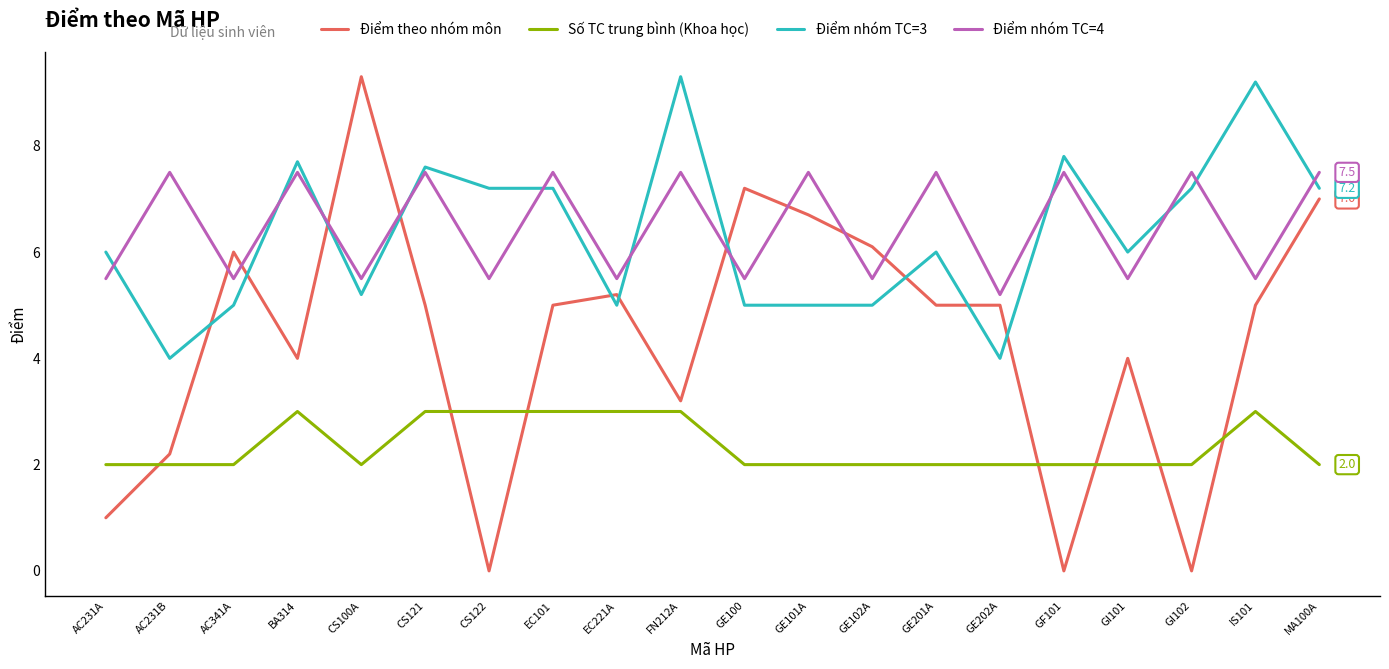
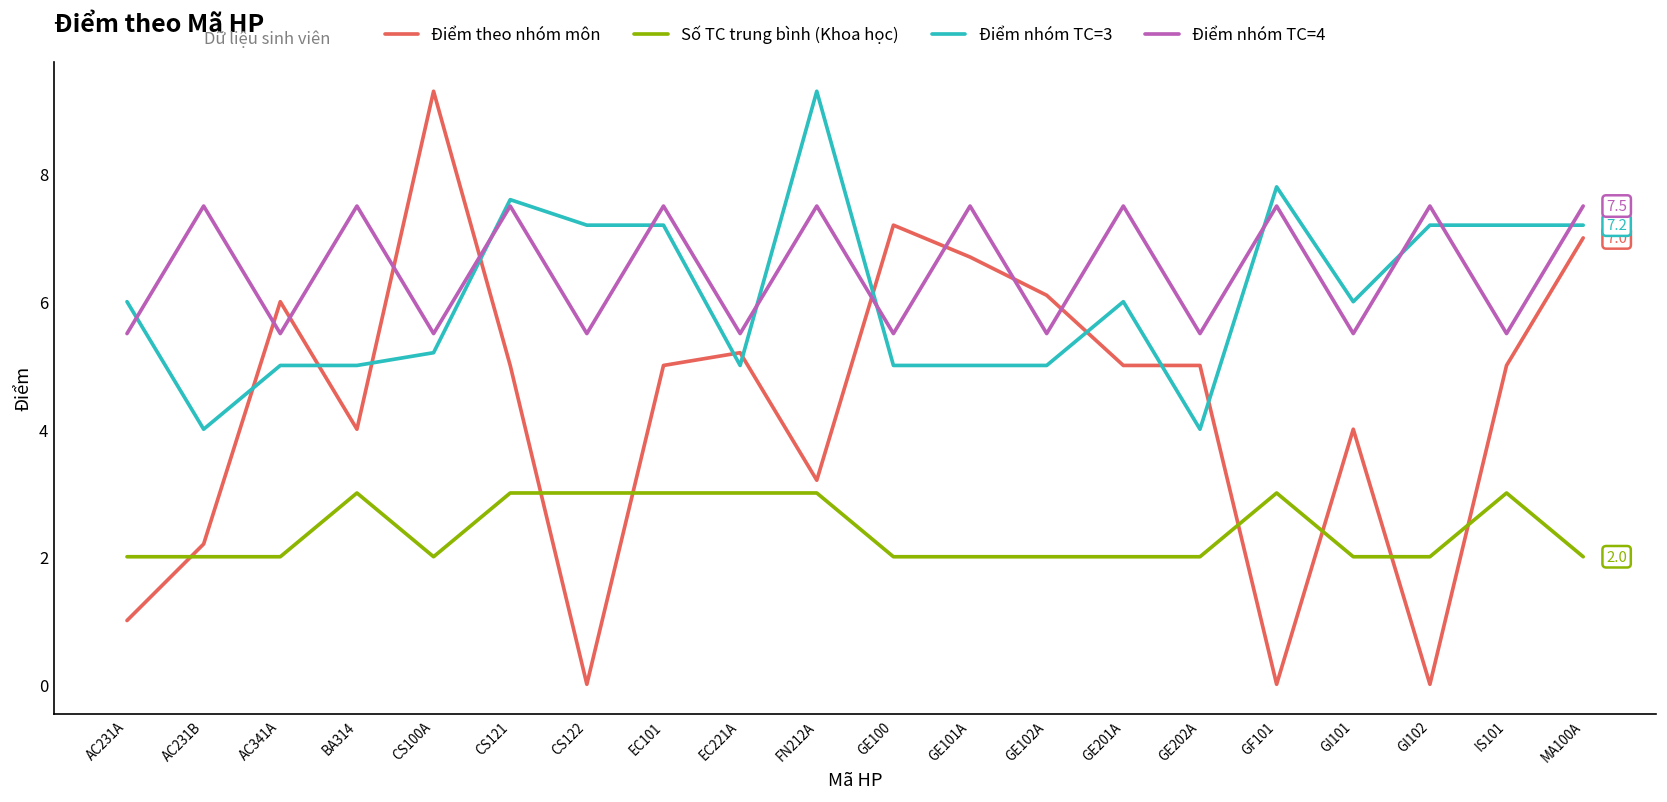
  {
    "Điểm theo nhóm môn": {
      "AC231A": 1.0,
      "AC231B": 2.2,
      "AC341A": 6.0,
      "BA314": 4.0,
      "CS100A": 9.3,
      "CS121": 5.0,
      "CS122": 0.0,
      "EC101": 5.0,
      "EC221A": 5.2,
      "FN212A": 3.2,
      "GE100": 7.2,
      "GE101A": 6.7,
      "GE102A": 6.1,
      "GE201A": 5.0,
      "GE202A": 5.0,
      "GF101": 0.0,
      "GI101": 4.0,
      "GI102": 0.0,
      "IS101": 5.0
    },
    "Số TC trung bình (Khoa học)": {
      "AC231A": 2,
      "AC231B": 2,
      "AC341A": 2,
      "BA314": 3,
      "CS100A": 2,
      "CS121": 3,
      "CS122": 3,
      "EC101": 3,
      "EC221A": 3,
      "FN212A": 3,
      "GE100": 2,
      "GE101A": 2,
      "GE102A": 2,
      "GE201A": 2,
      "GE202A": 2,
-     "GF101": 2,
+     "GF101": 3,
      "GI101": 2,
      "GI102": 2,
      "IS101": 3
    },
    "Điểm nhóm TC=3": {
      "AC231A": 6.0,
      "AC231B": 4.0,
      "AC341A": 5.0,
-     "BA314": 7.7,
+     "BA314": 5.0,
      "CS100A": 5.2,
      "CS121": 7.6,
      "CS122": 7.2,
      "EC101": 7.2,
      "EC221A": 5.0,
      "FN212A": 9.3,
      "GE100": 5.0,
      "GE101A": 5.0,
      "GE102A": 5.0,
      "GE201A": 6.0,
      "GE202A": 4.0,
      "GF101": 7.8,
      "GI101": 6.0,
      "GI102": 7.2,
-     "IS101": 9.2
+     "IS101": 7.2
    },
    "Điểm nhóm TC=4": {
      "AC231A": 5.5,
      "AC231B": 7.5,
      "AC341A": 5.5,
      "BA314": 7.5,
      "CS100A": 5.5,
      "CS121": 7.5,
      "CS122": 5.5,
      "EC101": 7.5,
      "EC221A": 5.5,
      "FN212A": 7.5,
      "GE100": 5.5,
      "GE101A": 7.5,
      "GE102A": 5.5,
      "GE201A": 7.5,
-     "GE202A": 5.2,
+     "GE202A": 5.5,
      "GF101": 7.5,
      "GI101": 5.5,
      "GI102": 7.5,
      "IS101": 5.5
    }
  }
